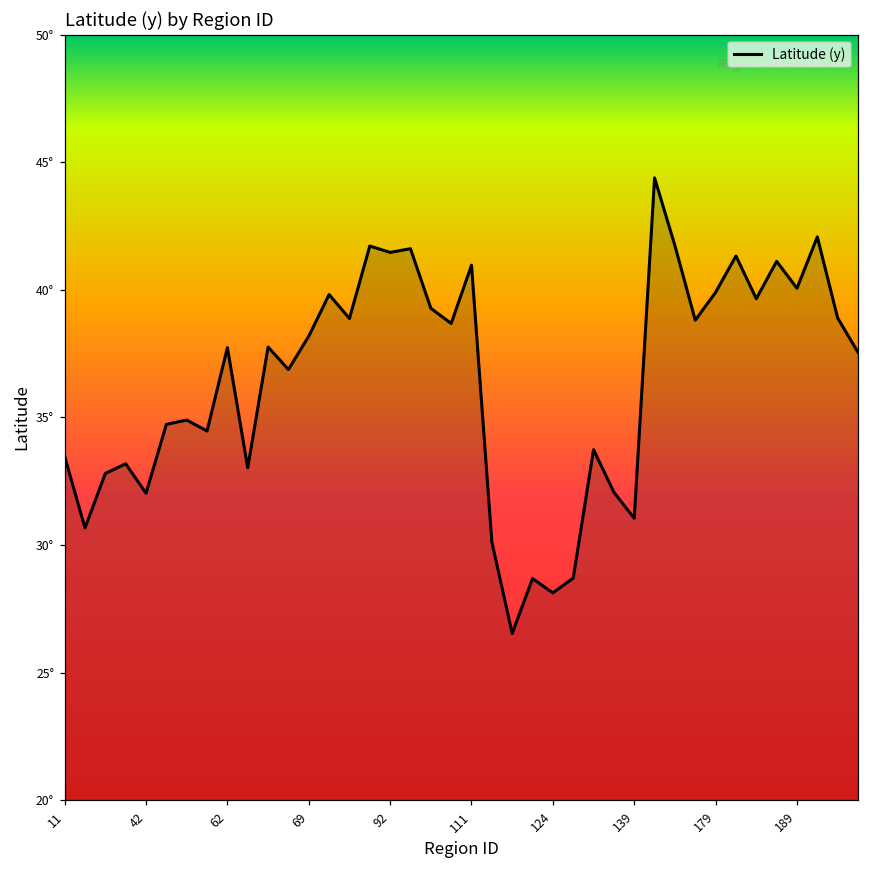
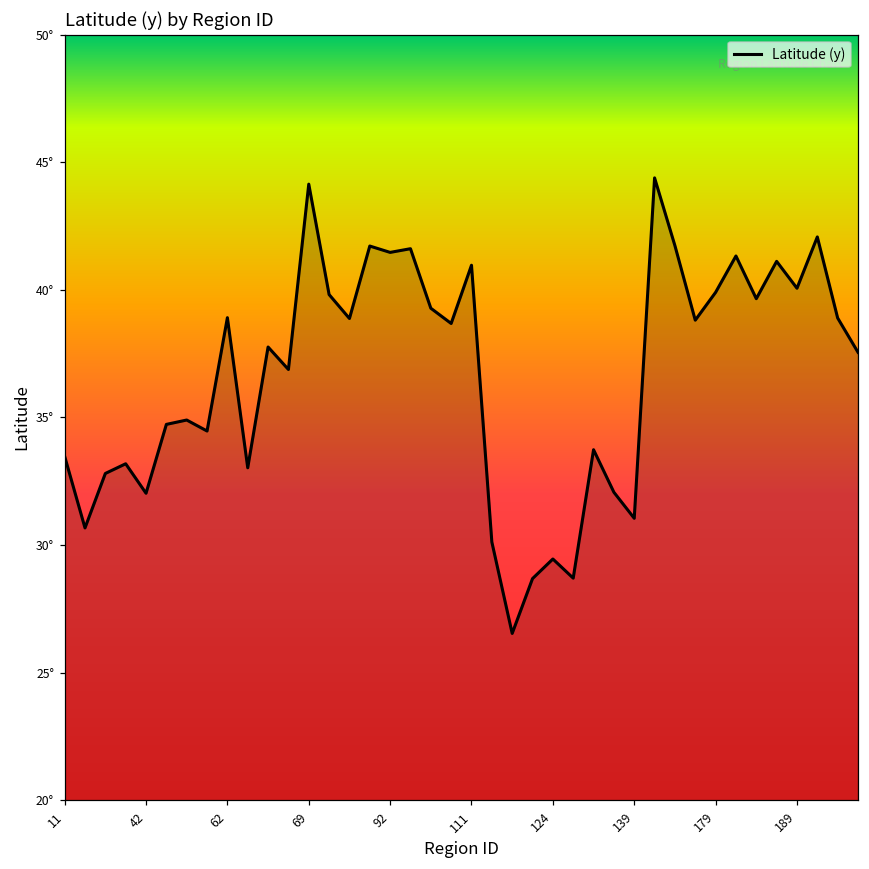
  {
    "42": "32.0°",
-   "62": "37.7°",
-   "69": "38.2°",
+   "62": "38.9°",
+   "69": "44.1°",
    "92": "41.5°",
    "111": "41.0°",
-   "124": "28.1°",
+   "124": "29.5°",
    "139": "31.0°",
    "179": "39.9°",
    "189": "40.1°"
  }
